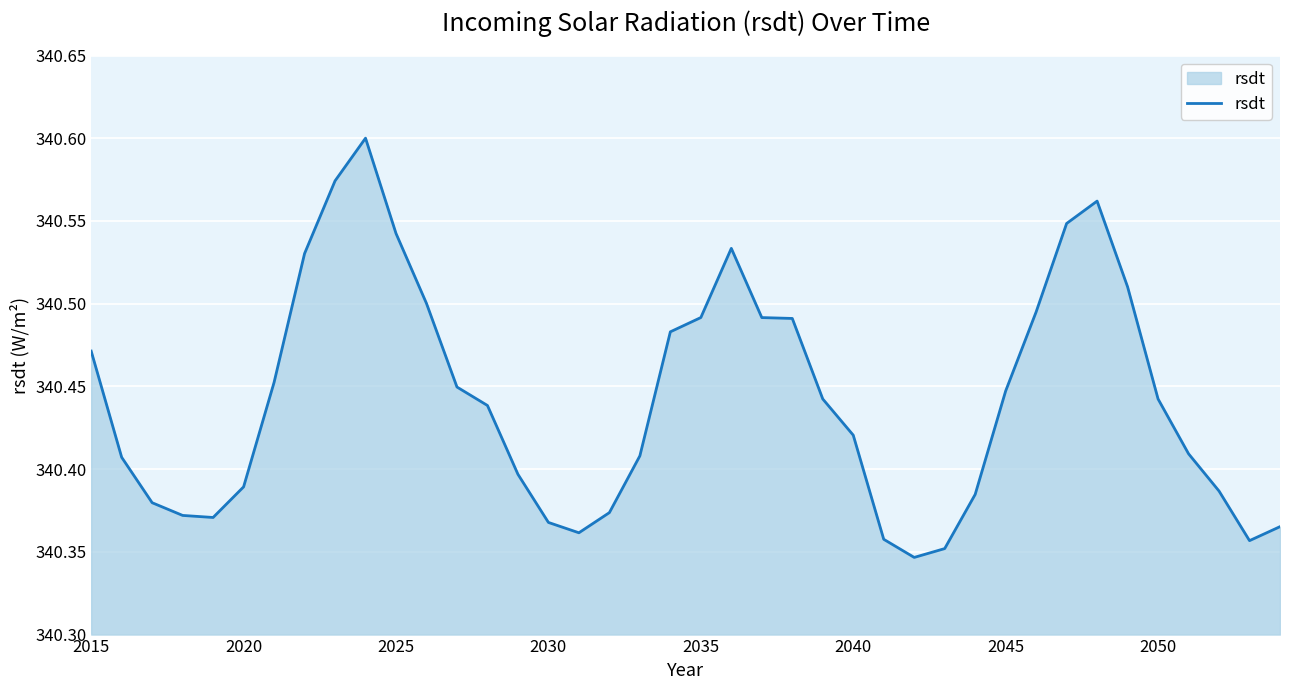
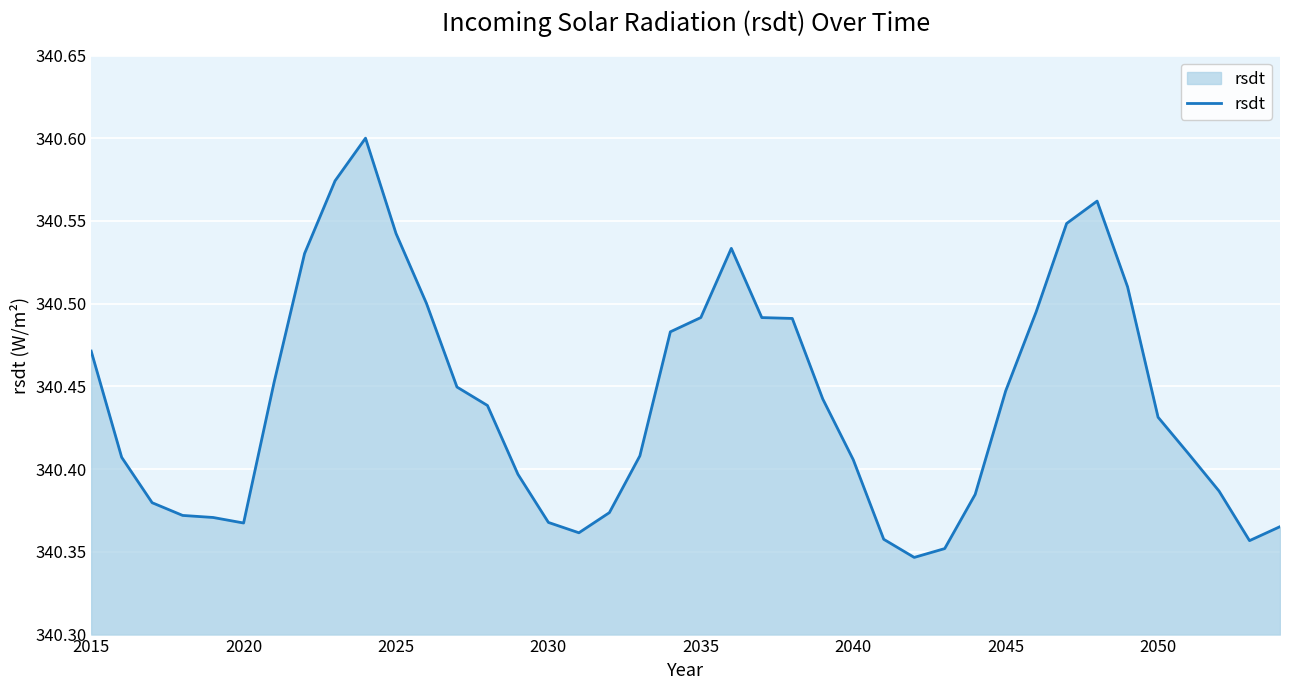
  {
    "2015": 340.471,
-   "2020": 340.389,
+   "2020": 340.367,
    "2025": 340.542,
    "2030": 340.368,
    "2035": 340.492,
-   "2040": 340.421,
+   "2040": 340.406,
    "2045": 340.447,
-   "2050": 340.442
+   "2050": 340.431
  }
